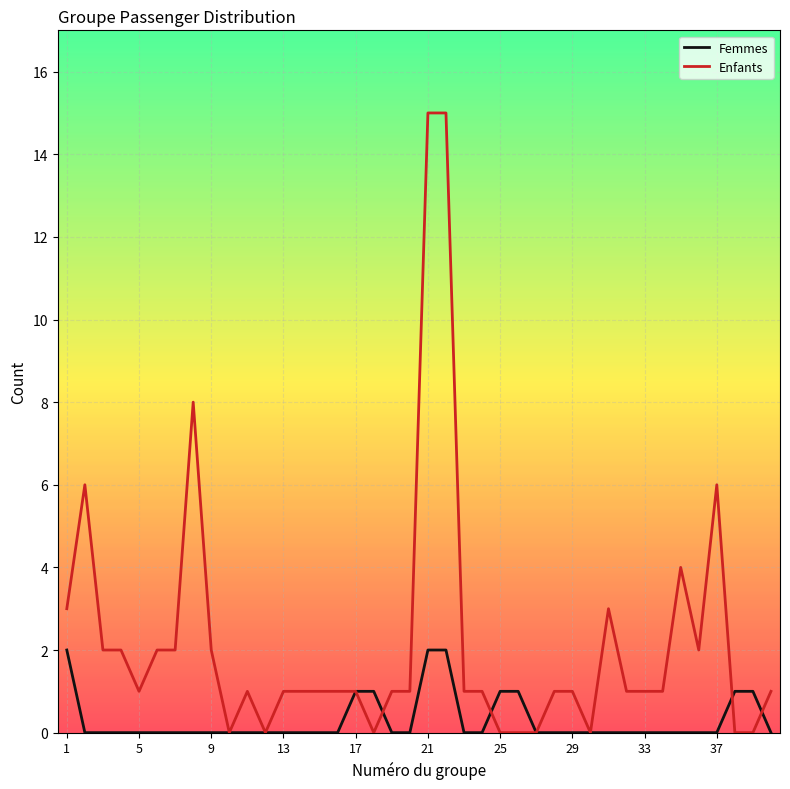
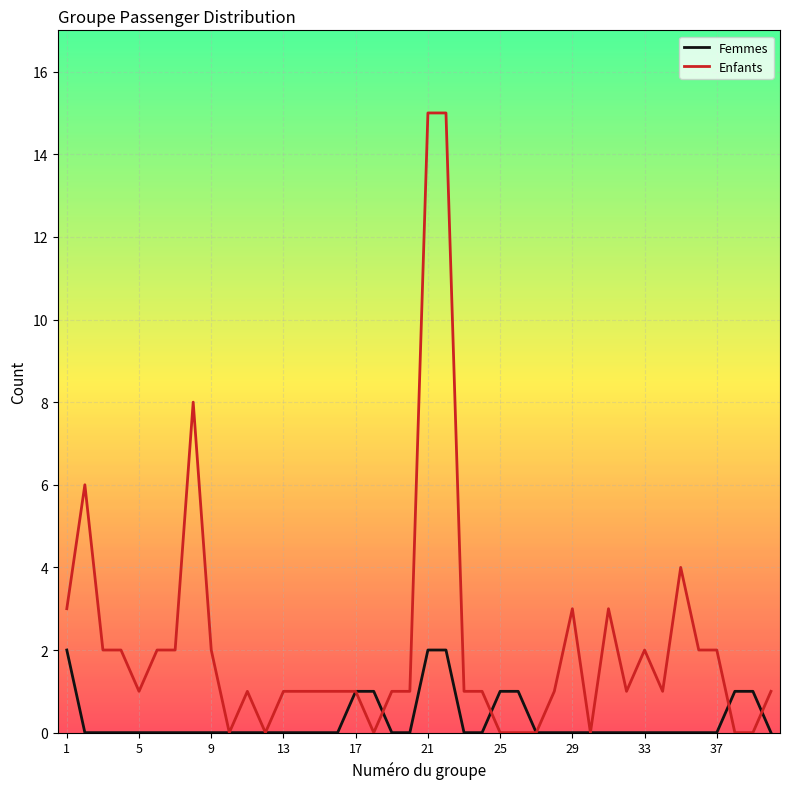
  {
    "Femmes": {
      "1": 2,
      "5": 0,
      "9": 0,
      "13": 0,
      "21": 2,
      "25": 1,
      "29": 0,
      "33": 0,
      "37": 0
    },
    "Enfants": {
      "1": 3,
      "5": 1,
      "9": 2,
      "13": 1,
      "21": 15,
      "25": 0,
-     "29": 1,
-     "33": 1,
-     "37": 6
+     "29": 3,
+     "33": 2,
+     "37": 2
    }
  }
